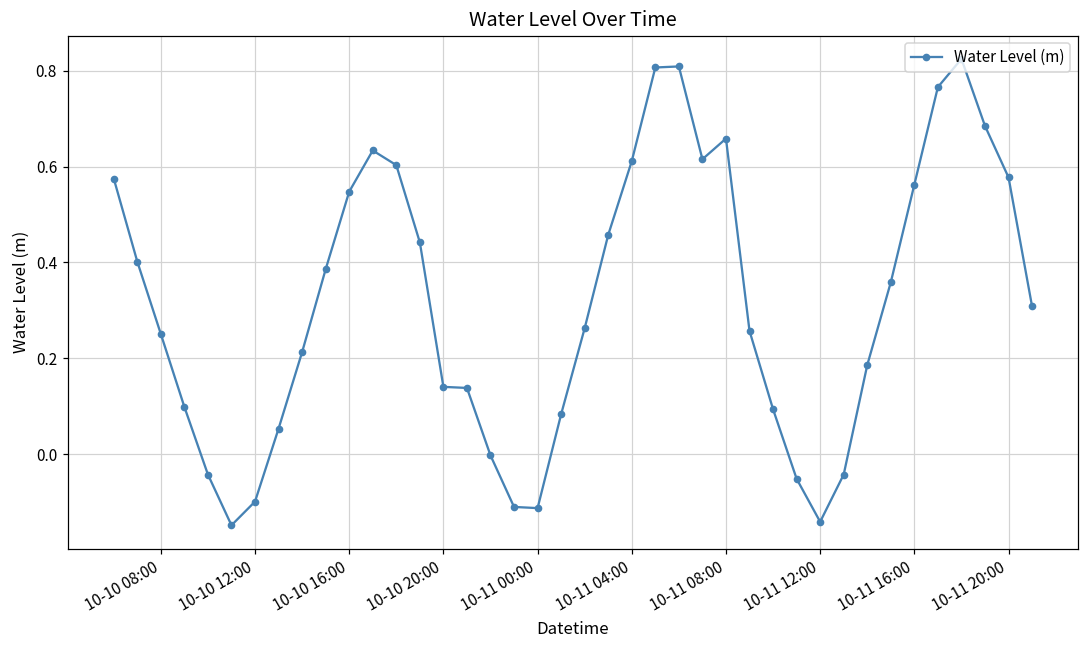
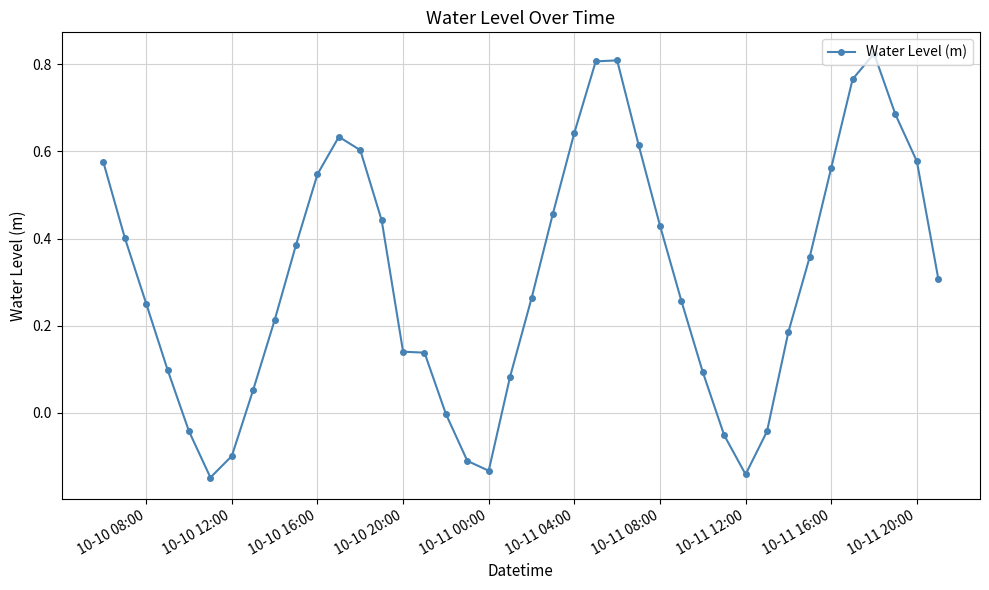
  {
    "10-10 08:00": 0.25,
    "10-10 12:00": -0.10,
    "10-10 16:00": 0.55,
    "10-10 20:00": 0.14,
-   "10-11 00:00": -0.11,
-   "10-11 04:00": 0.61,
-   "10-11 08:00": 0.66,
+   "10-11 00:00": -0.13,
+   "10-11 04:00": 0.64,
+   "10-11 08:00": 0.43,
    "10-11 12:00": -0.14,
    "10-11 16:00": 0.56,
    "10-11 20:00": 0.58
  }
